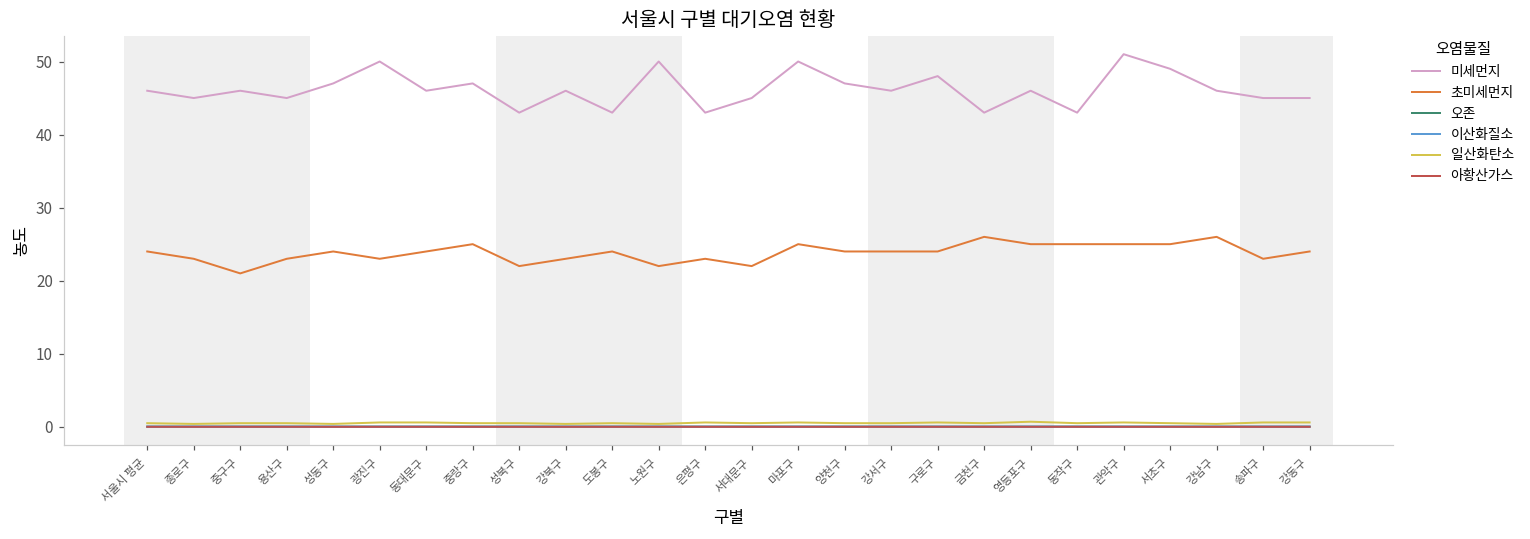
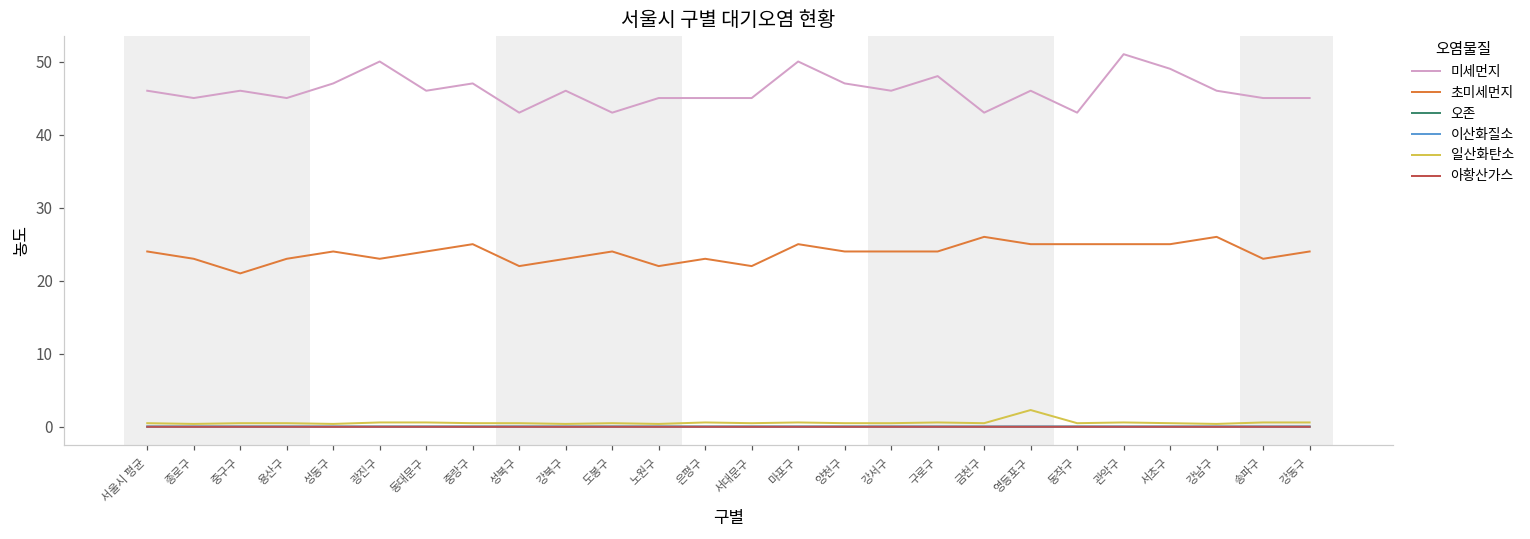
  {
    "미세먼지": {
      "서울시 평균": 46,
      "종로구": 45,
      "중구구": 46,
      "용산구": 45,
      "성동구": 47,
      "광진구": 50,
      "동대문구": 46,
      "중랑구": 47,
      "성북구": 43,
      "강북구": 46,
      "도봉구": 43,
-     "노원구": 50,
-     "은평구": 43,
+     "노원구": 45,
+     "은평구": 45,
      "서대문구": 45,
      "마포구": 50,
      "양천구": 47,
      "강서구": 46,
      "구로구": 48,
      "금천구": 43,
      "영등포구": 46,
      "동작구": 43,
      "관악구": 51,
      "서초구": 49,
      "강남구": 46,
      "송파구": 45,
      "강동구": 45
    },
    "일산화탄소": {
      "서울시 평균": 1,
      "중구구": 1,
      "용산구": 1,
      "광진구": 1,
      "동대문구": 1,
      "중랑구": 1,
      "성북구": 1,
      "도봉구": 1,
      "은평구": 1,
      "서대문구": 1,
      "마포구": 1,
      "양천구": 1,
      "강서구": 1,
      "구로구": 1,
      "금천구": 1,
-     "영등포구": 1,
+     "영등포구": 2,
      "동작구": 1,
      "관악구": 1,
      "서초구": 1,
      "송파구": 1,
      "강동구": 1
    }
  }
